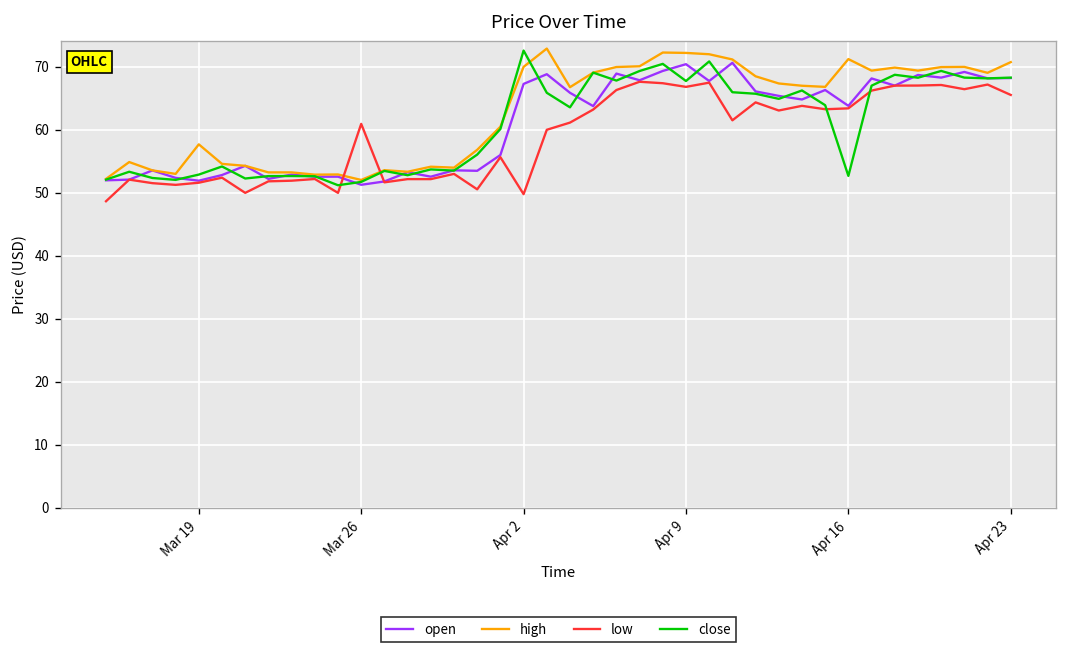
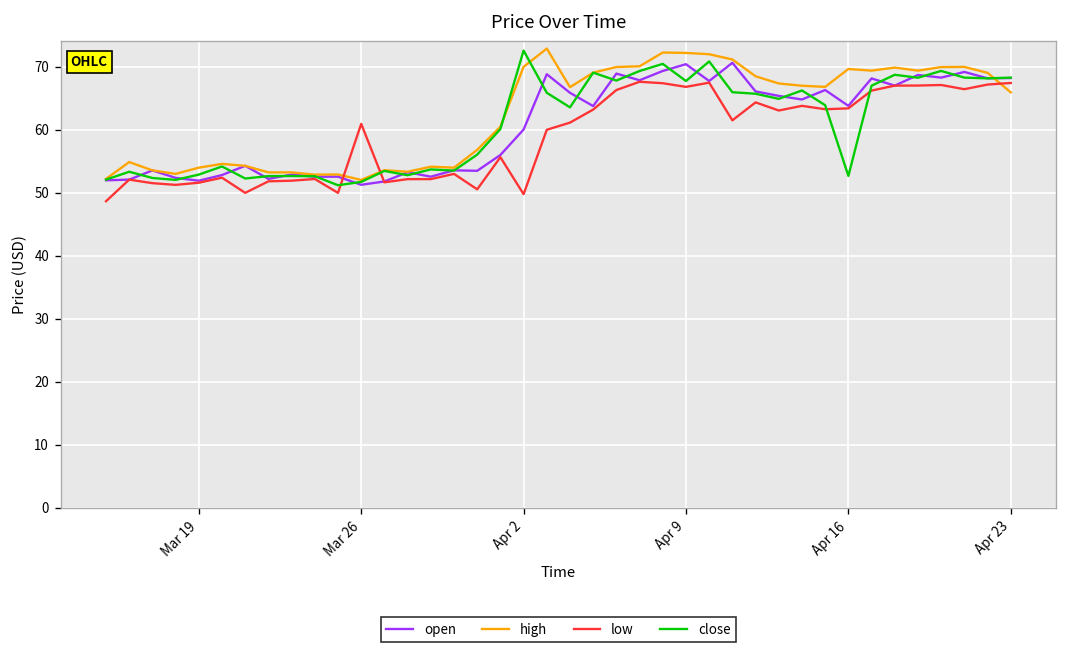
  {
    "open": {
-     "Apr 2": 67,
+     "Apr 2": 60,
      "Apr 9": 70
    },
    "high": {
-     "Mar 19": 58,
+     "Mar 19": 54,
      "Apr 2": 70,
      "Apr 9": 72,
-     "Apr 16": 71,
-     "Apr 23": 71
+     "Apr 16": 70,
+     "Apr 23": 66
    },
    "low": {
      "Mar 26": 61,
      "Apr 2": 50,
      "Apr 9": 67,
-     "Apr 23": 66
+     "Apr 23": 67
    },
    "close": {
      "Mar 19": 53,
      "Apr 2": 73,
      "Apr 9": 68,
      "Apr 16": 53
    }
  }
